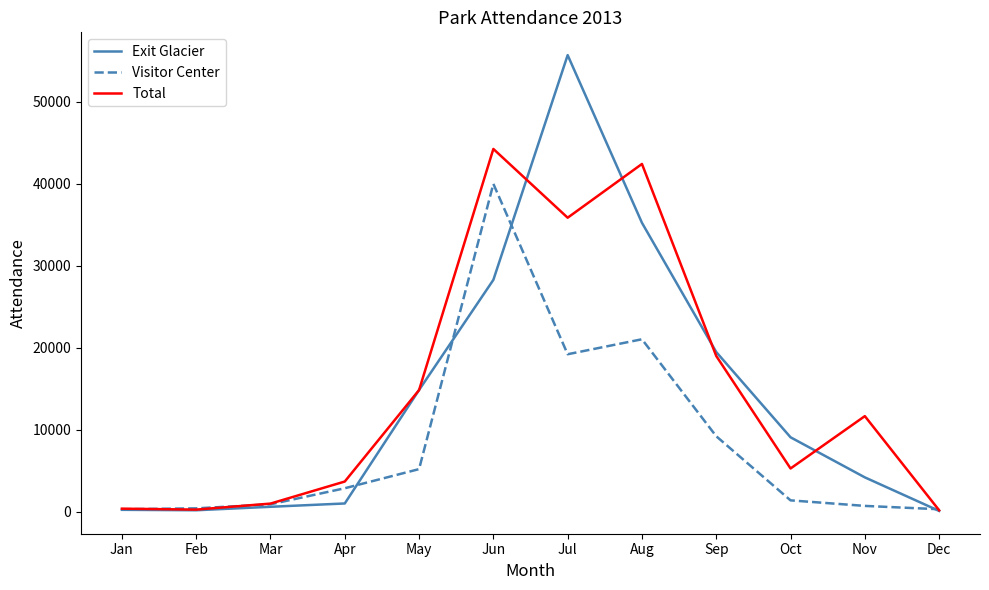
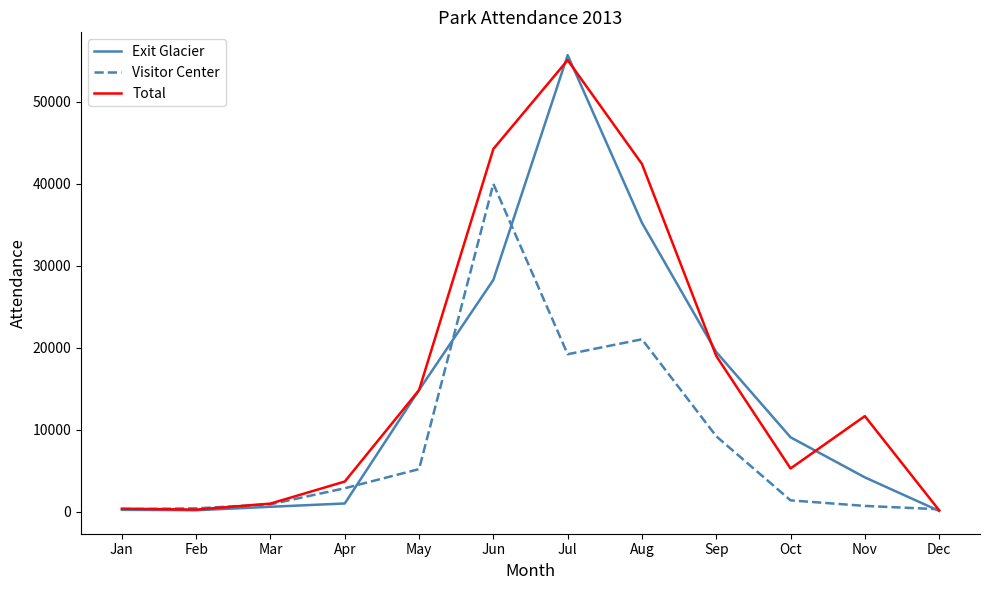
  {
    "Total": {
      "Apr": 4000,
      "Jun": 44000,
-     "Jul": 36000,
+     "Jul": 55000,
      "Aug": 42000,
      "Sep": 19000,
      "Oct": 5000,
      "Nov": 12000
    }
  }
